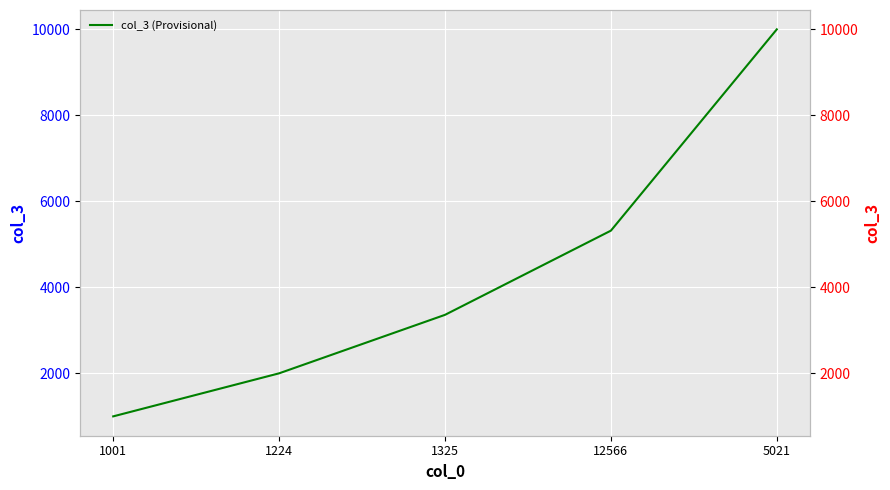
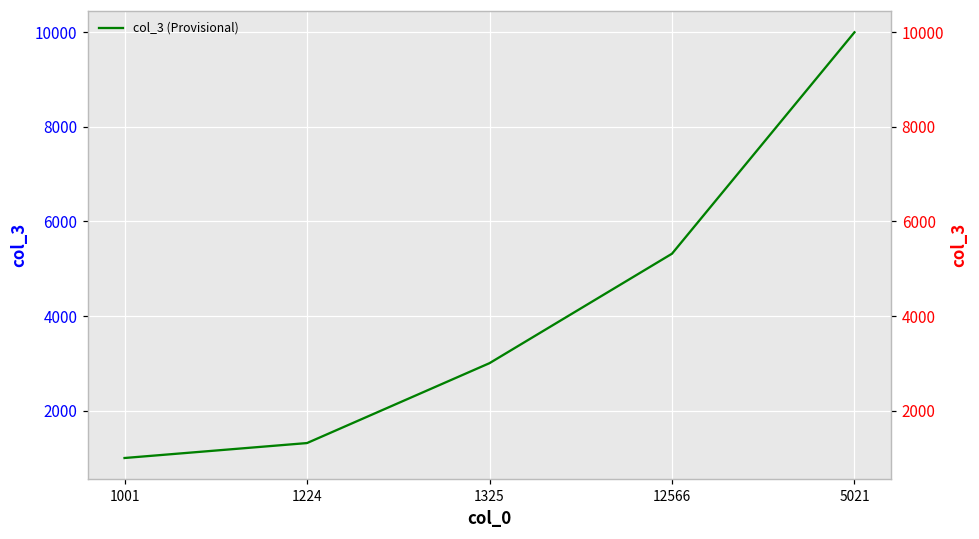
  {
    "1001": 1000,
-   "1224": 2000,
-   "1325": 3400,
+   "1224": 1300,
+   "1325": 3000,
    "12566": 5300,
    "5021": 10000
  }
